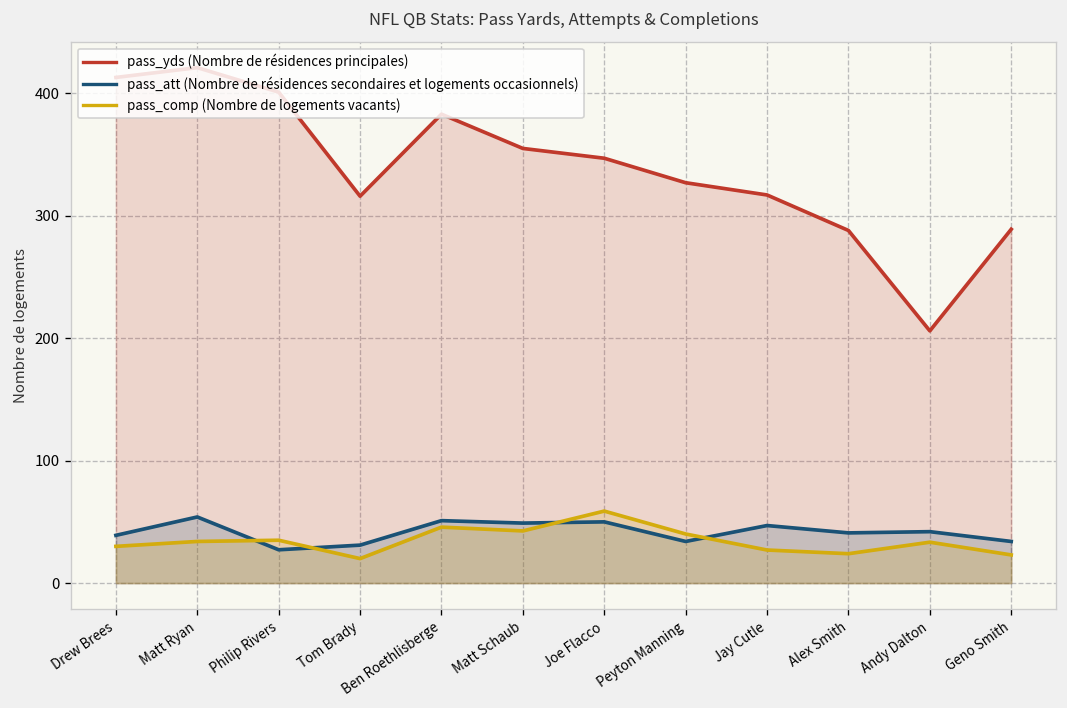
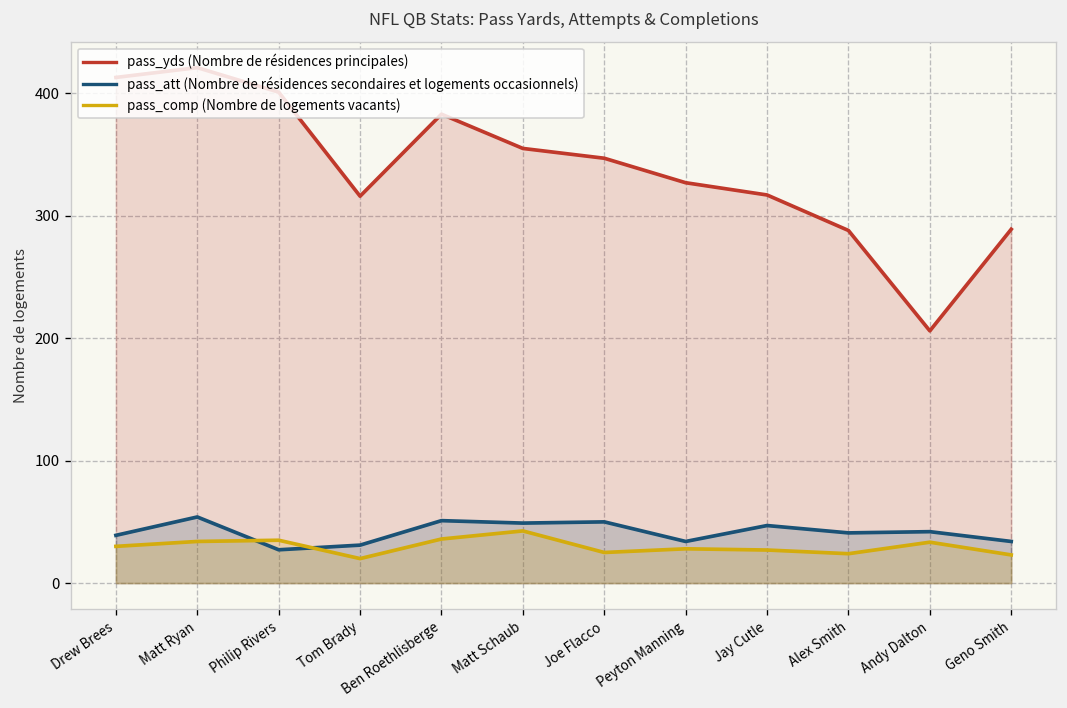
  {
    "pass_yds (Nombre de résidences principales)": {
      "Tom Brady": 316,
      "Ben Roethlisberge": 383,
      "Matt Schaub": 355,
      "Joe Flacco": 347,
      "Peyton Manning": 327,
      "Jay Cutle": 317,
      "Alex Smith": 288,
      "Andy Dalton": 206,
      "Geno Smith": 289
    },
    "pass_att (Nombre de résidences secondaires et logements occasionnels)": {
      "Drew Brees": 39,
      "Matt Ryan": 54,
      "Philip Rivers": 27,
      "Tom Brady": 31,
      "Ben Roethlisberge": 51,
      "Matt Schaub": 49,
      "Joe Flacco": 50,
      "Peyton Manning": 34,
      "Jay Cutle": 47,
      "Alex Smith": 41,
      "Andy Dalton": 42,
      "Geno Smith": 34
    },
    "pass_comp (Nombre de logements vacants)": {
      "Drew Brees": 30,
      "Matt Ryan": 34,
      "Philip Rivers": 35,
      "Tom Brady": 20,
-     "Ben Roethlisberge": 46,
+     "Ben Roethlisberge": 36,
      "Matt Schaub": 43,
-     "Joe Flacco": 59,
-     "Peyton Manning": 40,
+     "Joe Flacco": 25,
+     "Peyton Manning": 28,
      "Jay Cutle": 27,
      "Alex Smith": 24,
      "Andy Dalton": 33,
      "Geno Smith": 23
    }
  }
